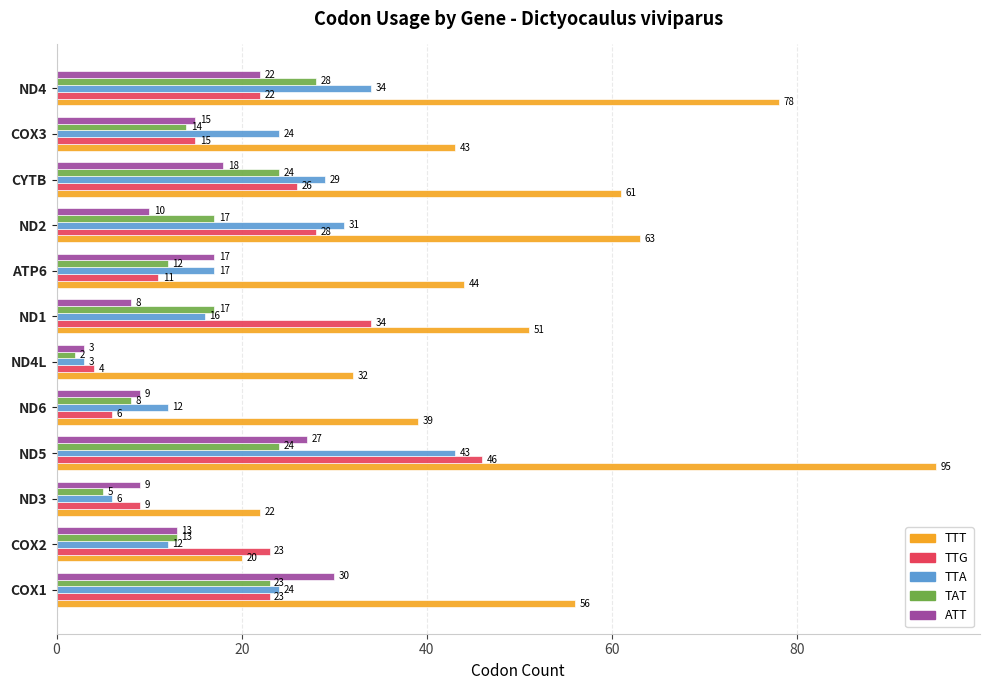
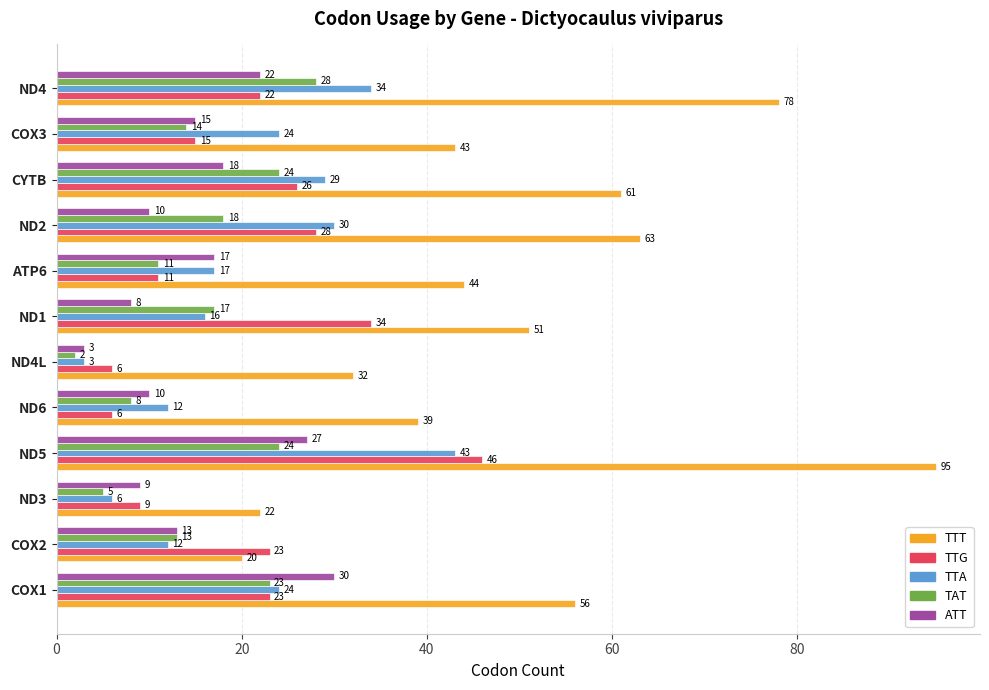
  {
    "TTT": {
      "ND4": 78,
      "COX3": 43,
      "CYTB": 61,
      "ND2": 63,
      "ATP6": 44,
      "ND1": 51,
      "ND4L": 32,
      "ND6": 39,
      "ND5": 95,
      "ND3": 22,
      "COX2": 20,
      "COX1": 56
    },
    "TTG": {
      "ND4": 22,
      "COX3": 15,
      "CYTB": 26,
      "ND2": 28,
      "ATP6": 11,
      "ND1": 34,
-     "ND4L": 4,
+     "ND4L": 6,
      "ND6": 6,
      "ND5": 46,
      "ND3": 9,
      "COX2": 23,
      "COX1": 23
    },
    "TTA": {
      "ND4": 34,
      "COX3": 24,
      "CYTB": 29,
-     "ND2": 31,
+     "ND2": 30,
      "ATP6": 17,
      "ND1": 16,
      "ND4L": 3,
      "ND6": 12,
      "ND5": 43,
      "ND3": 6,
      "COX2": 12,
      "COX1": 24
    },
    "TAT": {
      "ND4": 28,
      "COX3": 14,
      "CYTB": 24,
-     "ND2": 17,
-     "ATP6": 12,
+     "ND2": 18,
+     "ATP6": 11,
      "ND1": 17,
      "ND4L": 2,
      "ND6": 8,
      "ND5": 24,
      "ND3": 5,
      "COX1": 23
    },
    "ATT": {
      "ND4": 22,
      "COX3": 15,
      "CYTB": 18,
      "ND2": 10,
      "ATP6": 17,
      "ND1": 8,
      "ND4L": 3,
-     "ND6": 9,
+     "ND6": 10,
      "ND5": 27,
      "ND3": 9,
      "COX1": 30
    }
  }
